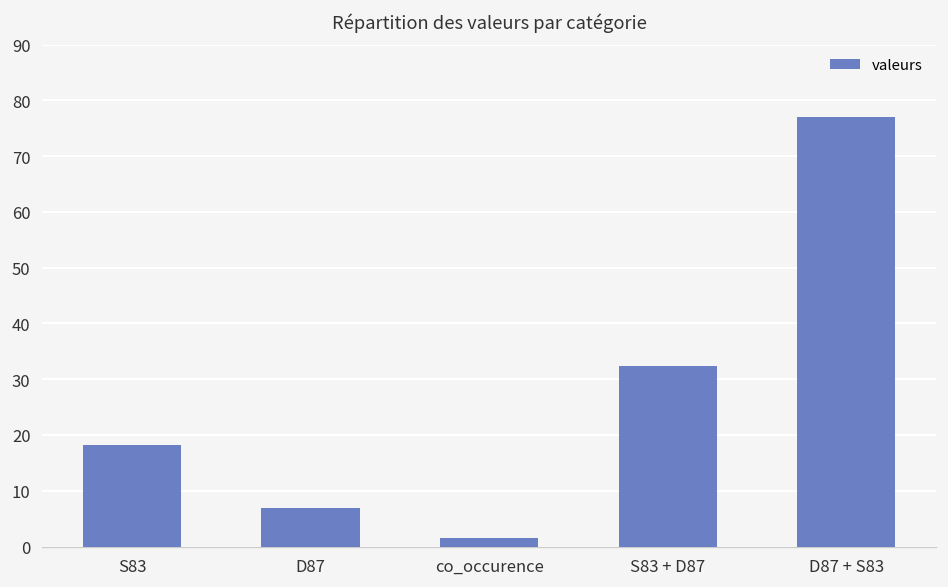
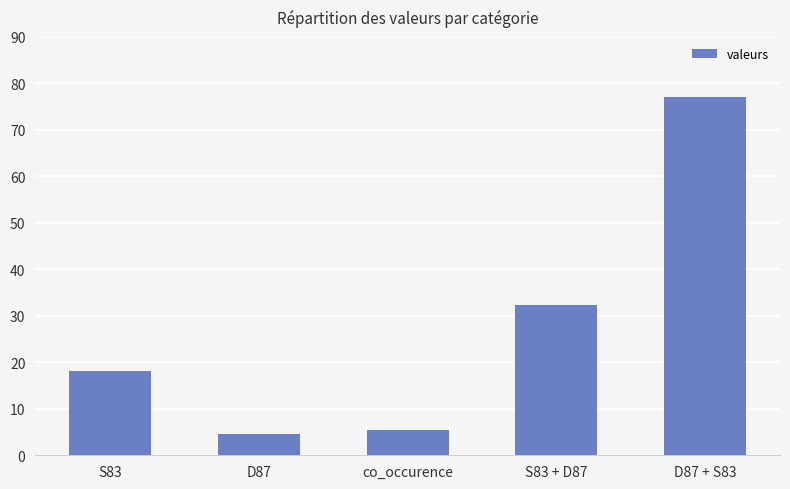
  {
    "S83": 18,
-   "D87": 7,
-   "co_occurence": 1,
+   "D87": 5,
+   "co_occurence": 5,
    "S83 + D87": 32,
    "D87 + S83": 77
  }
